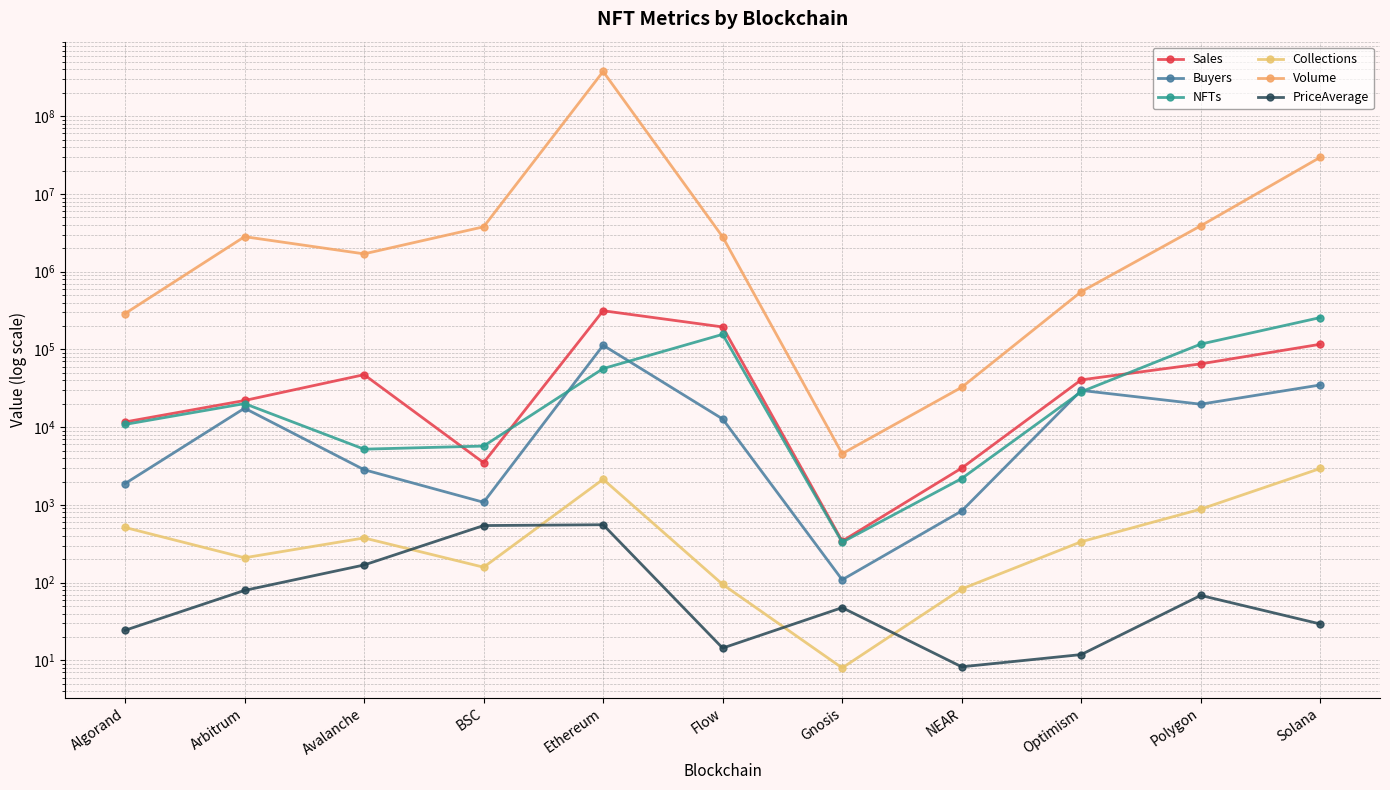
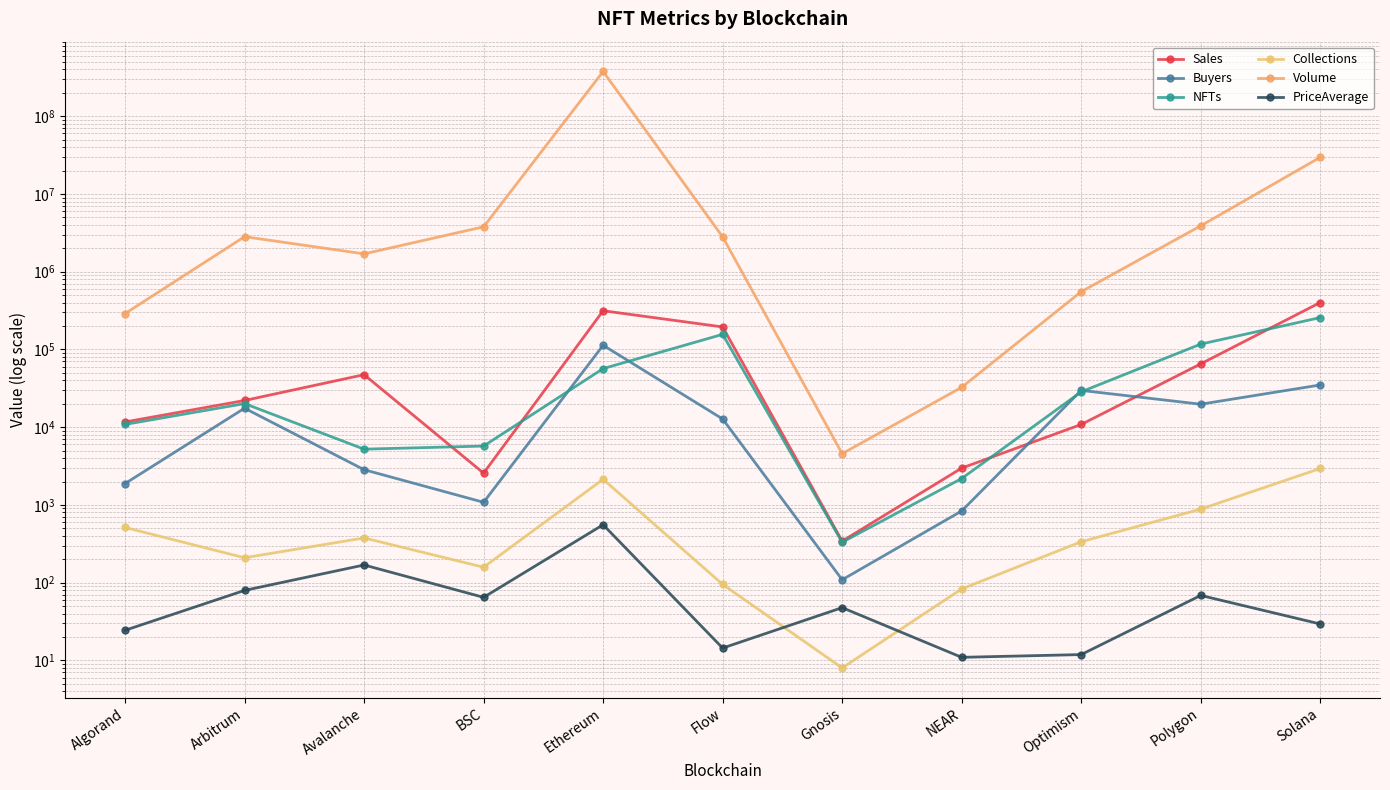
  {
    "Sales": {
      "Arbitrum": 22000,
      "Avalanche": 50000,
-     "BSC": 3000,
+     "BSC": 2600,
      "Ethereum": 310000,
      "Flow": 190000,
      "NEAR": 3000,
-     "Optimism": 40000,
+     "Optimism": 11000,
      "Polygon": 70000,
-     "Solana": 120000
+     "Solana": 400000
    },
    "PriceAverage": {
      "Algorand": 24,
      "Arbitrum": 80,
      "Avalanche": 170,
-     "BSC": 500,
+     "BSC": 60,
      "Ethereum": 600,
      "Flow": 14,
      "Gnosis": 50,
-     "NEAR": 8,
+     "NEAR": 11,
      "Optimism": 12,
      "Polygon": 70,
      "Solana": 29
    }
  }
